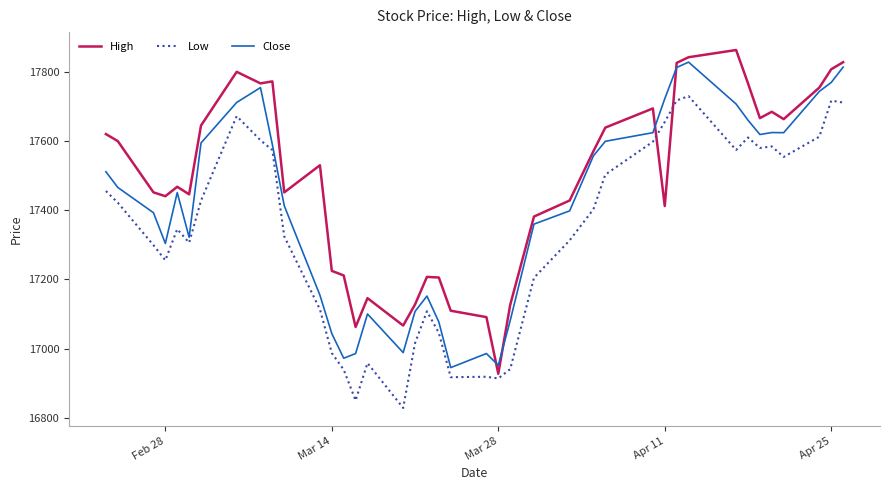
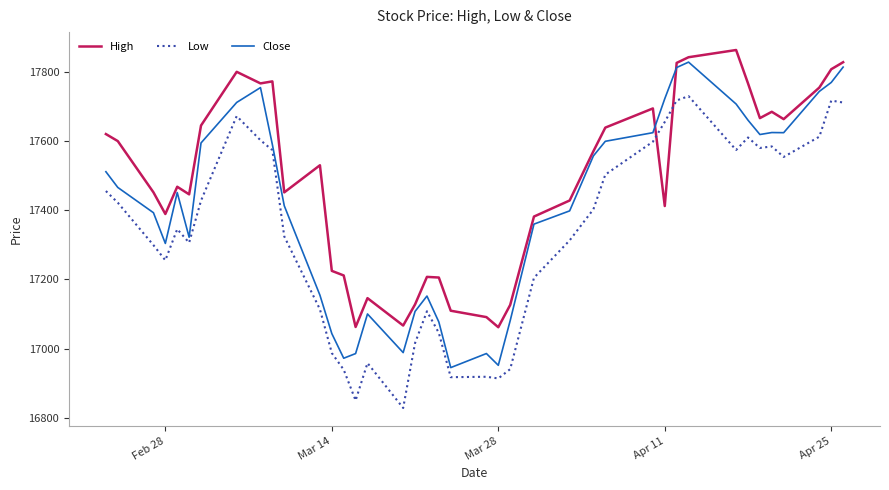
  {
    "High": {
-     "Feb 28": 17440,
+     "Feb 28": 17390,
      "Mar 14": 17220,
-     "Mar 28": 16930,
+     "Mar 28": 17060,
      "Apr 11": 17410,
      "Apr 25": 17810
    }
  }
